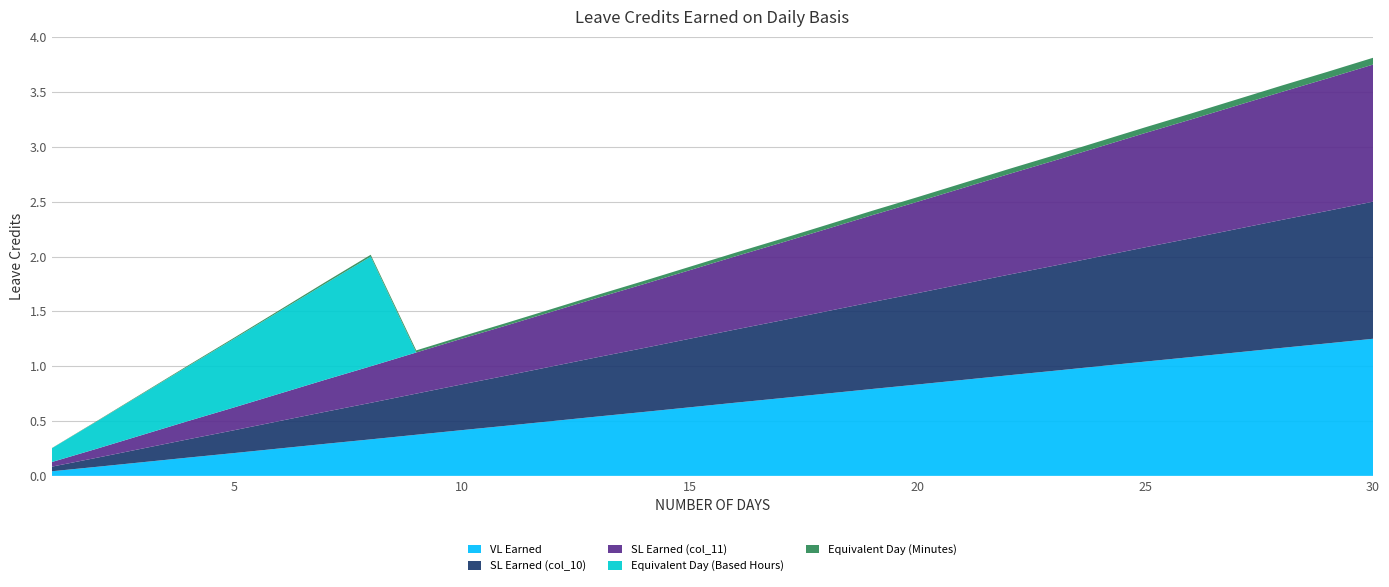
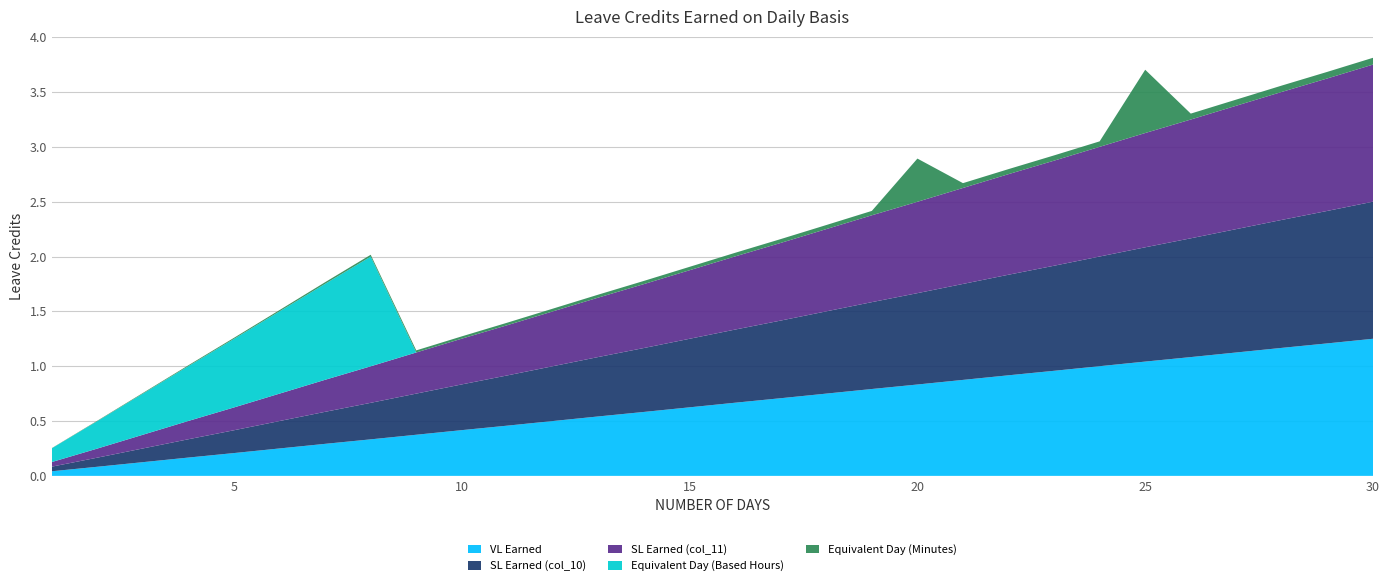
  {
    "SL Earned (col_10)": {
      "5": 0.21,
      "10": 0.42,
      "15": 0.63,
      "20": 0.83,
      "25": 1.04,
      "30": 1.25
    },
    "SL Earned (col_11)": {
      "5": 0.21
    },
    "Equivalent Day (Minutes)": {
      "15": 0.03,
-     "20": 0.04,
-     "25": 0.05,
+     "20": 0.39,
+     "25": 0.58,
      "30": 0.06
    }
  }
